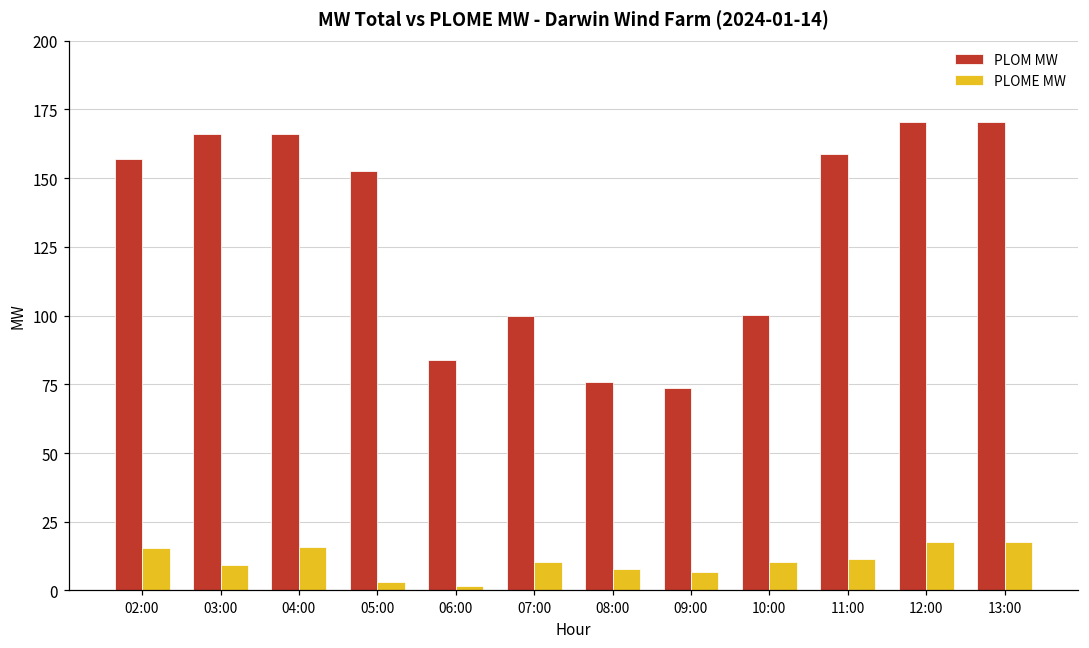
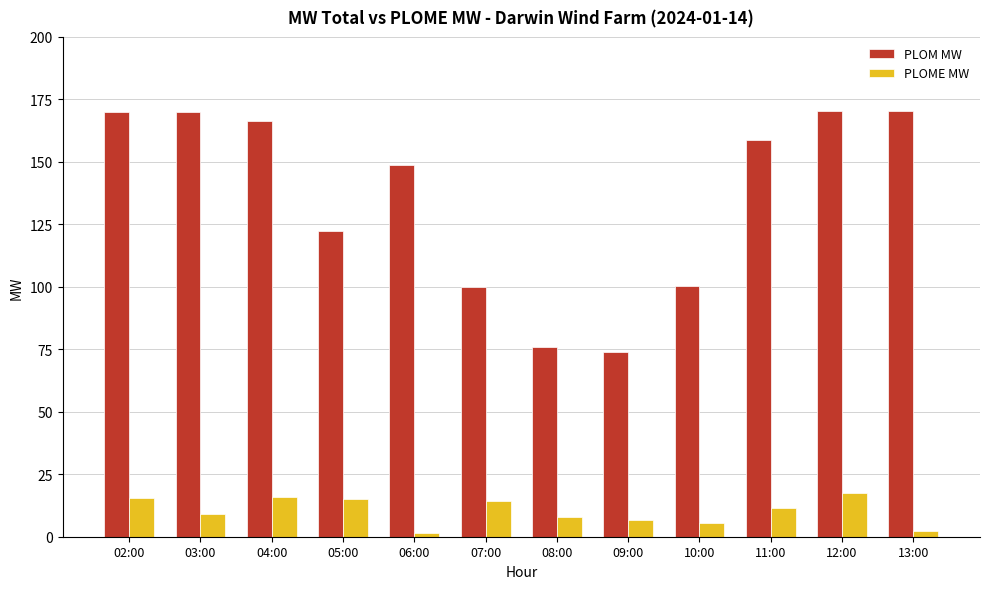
  {
    "PLOM MW": {
-     "02:00": 157,
-     "03:00": 166,
+     "02:00": 170,
+     "03:00": 170,
      "04:00": 166,
-     "05:00": 152,
-     "06:00": 84,
+     "05:00": 122,
+     "06:00": 149,
      "07:00": 100,
      "08:00": 76,
      "09:00": 74,
      "10:00": 100,
      "11:00": 159,
      "12:00": 170,
      "13:00": 170
    },
    "PLOME MW": {
      "02:00": 16,
      "03:00": 9,
      "04:00": 16,
-     "05:00": 3,
+     "05:00": 15,
      "06:00": 2,
-     "07:00": 10,
+     "07:00": 14,
      "08:00": 8,
      "09:00": 7,
-     "10:00": 10,
+     "10:00": 6,
      "11:00": 11,
      "12:00": 18,
-     "13:00": 18
+     "13:00": 2
    }
  }
